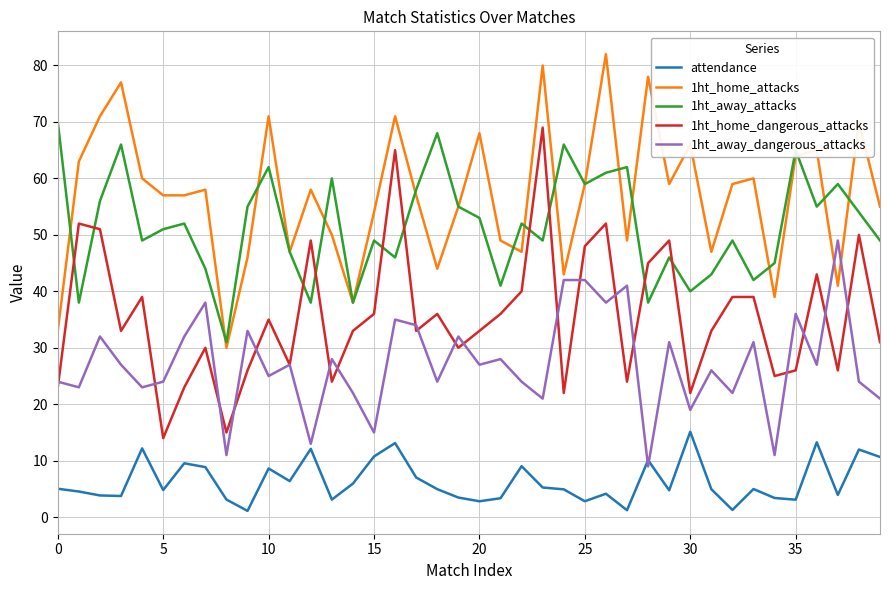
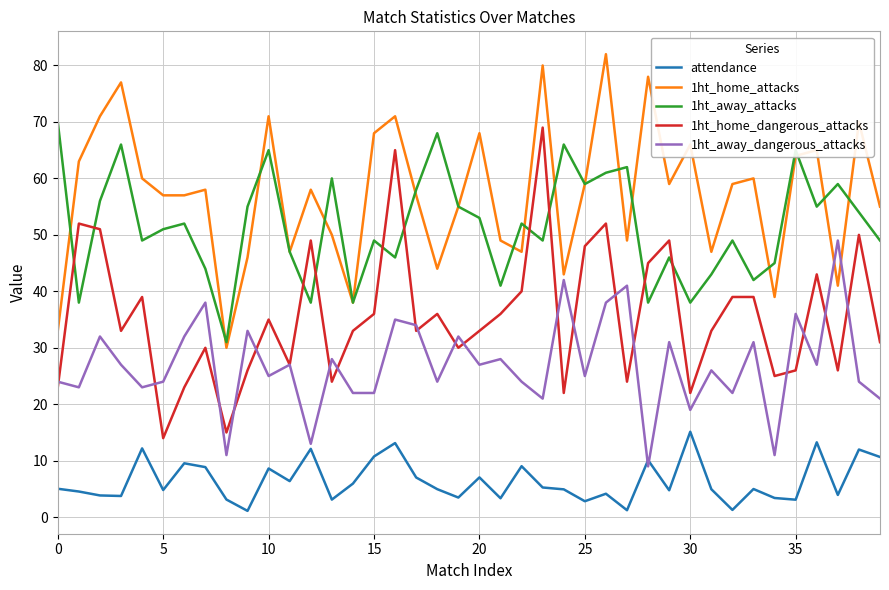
  {
    "attendance": {
      "0": 5,
      "5": 5,
      "10": 9,
      "15": 11,
-     "20": 3,
+     "20": 7,
      "25": 3,
      "30": 15,
      "35": 3
    },
    "1ht_home_attacks": {
      "0": 33,
      "5": 57,
      "10": 71,
-     "15": 54,
+     "15": 68,
      "20": 68
    },
    "1ht_away_attacks": {
      "0": 70,
      "5": 51,
-     "10": 62,
+     "10": 65,
      "15": 49,
      "20": 53,
-     "30": 40
+     "30": 38
    },
    "1ht_home_dangerous_attacks": {
      "0": 23,
      "5": 14,
      "10": 35,
      "15": 36,
      "20": 33,
      "25": 48,
      "30": 22,
      "35": 26
    },
    "1ht_away_dangerous_attacks": {
      "0": 24,
      "5": 24,
      "10": 25,
-     "15": 15,
+     "15": 22,
      "20": 27,
-     "25": 42,
+     "25": 25,
      "30": 19,
      "35": 36
    }
  }
